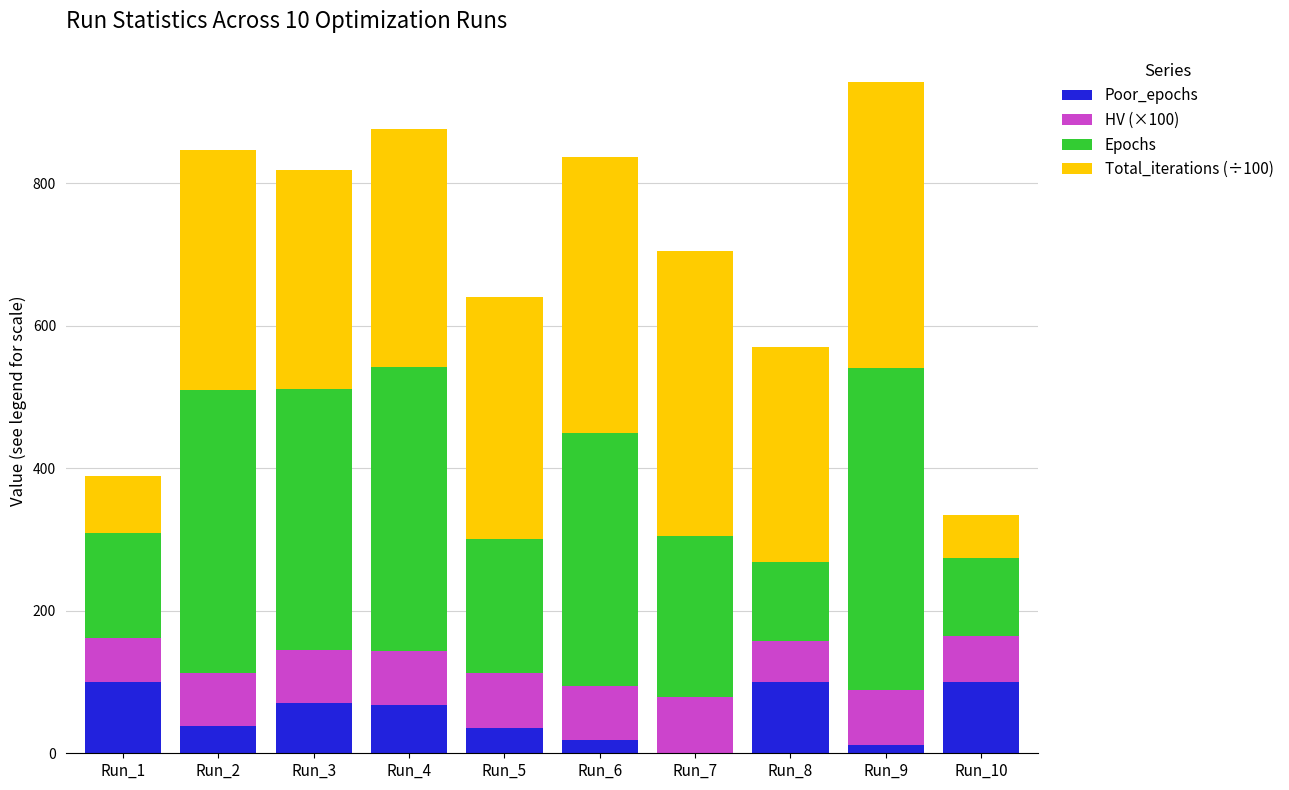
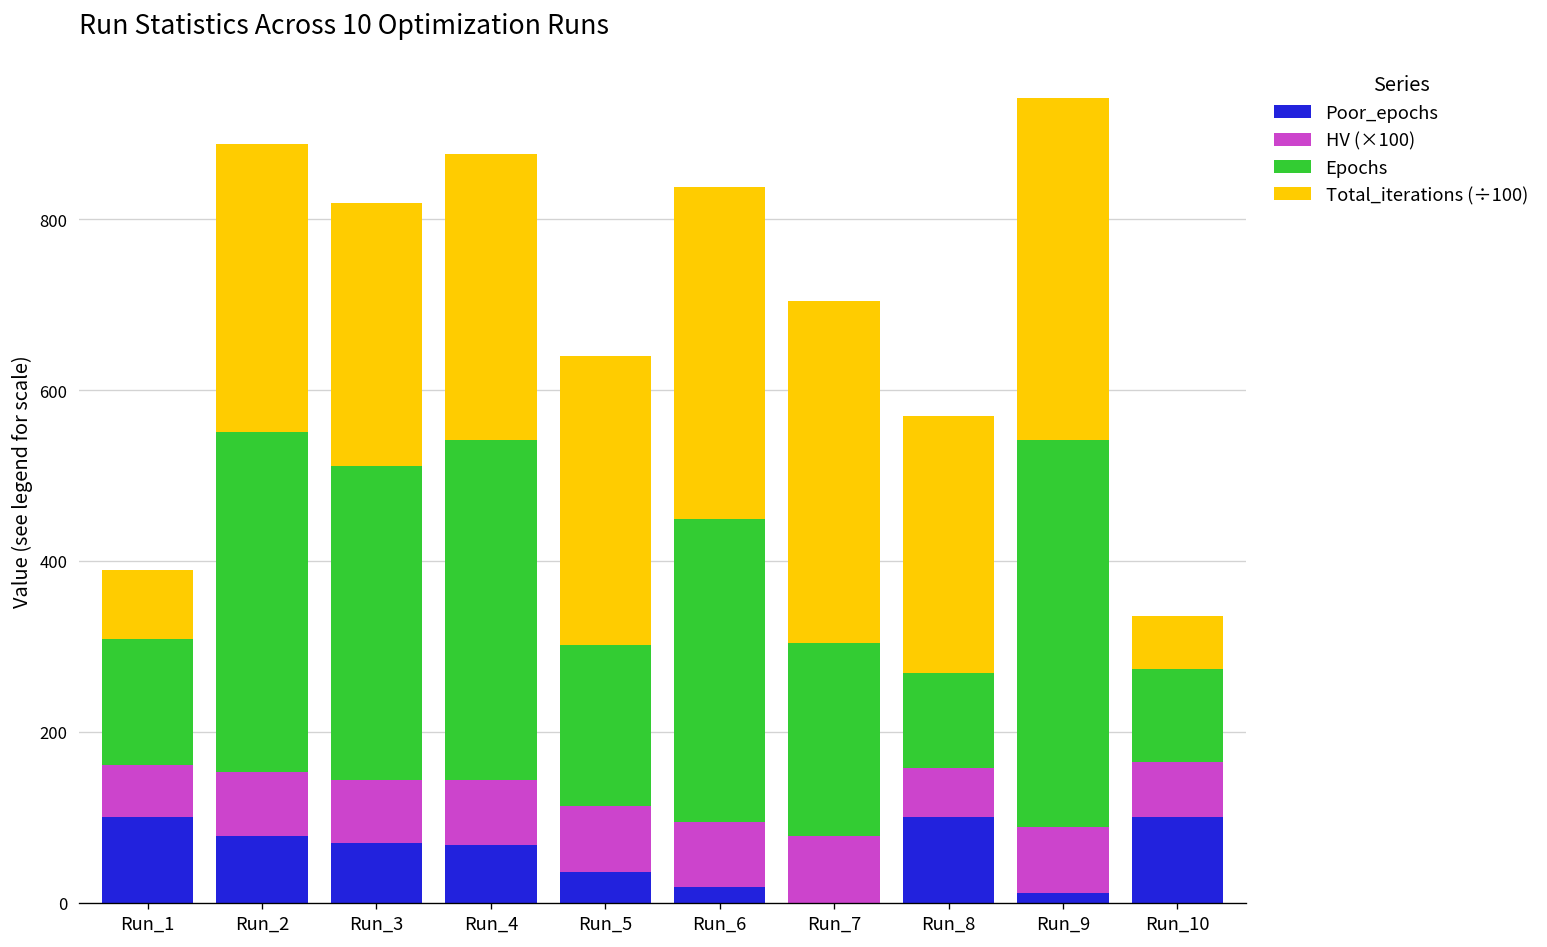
  {
    "Poor_epochs": {
      "Run_1": 100,
-     "Run_2": 40,
+     "Run_2": 80,
      "Run_3": 70,
      "Run_4": 70,
      "Run_5": 40,
      "Run_6": 20,
      "Run_7": 0,
      "Run_8": 100,
      "Run_9": 10,
      "Run_10": 100
    },
    "HV (×100)": {
      "Run_1": 60,
      "Run_2": 80,
      "Run_3": 70,
      "Run_4": 80,
      "Run_5": 80,
      "Run_6": 80,
      "Run_7": 80,
      "Run_8": 60,
      "Run_9": 80,
      "Run_10": 60
    },
    "Epochs": {
      "Run_1": 150,
      "Run_2": 400,
      "Run_3": 370,
      "Run_4": 400,
      "Run_5": 190,
      "Run_6": 350,
      "Run_7": 230,
      "Run_8": 110,
      "Run_9": 450,
      "Run_10": 110
    },
    "Total_iterations (÷100)": {
      "Run_1": 80,
      "Run_2": 340,
      "Run_3": 310,
      "Run_4": 330,
      "Run_5": 340,
      "Run_6": 390,
      "Run_7": 400,
      "Run_8": 300,
      "Run_9": 400,
      "Run_10": 60
    }
  }
